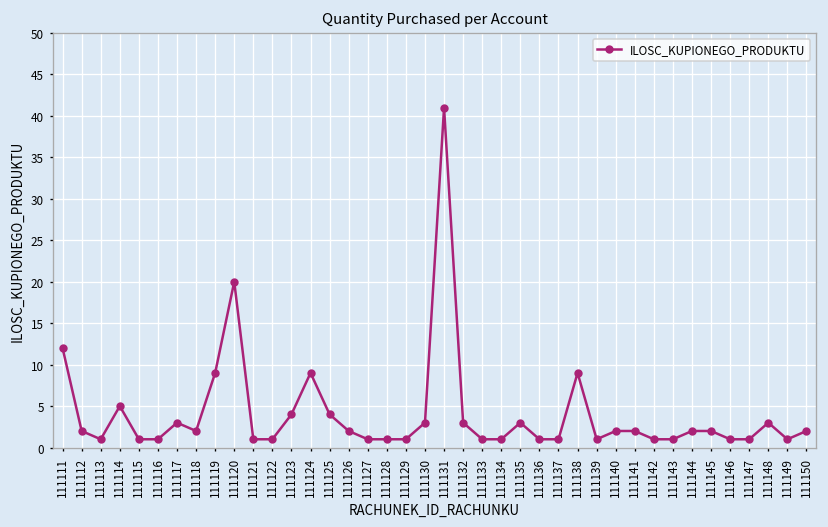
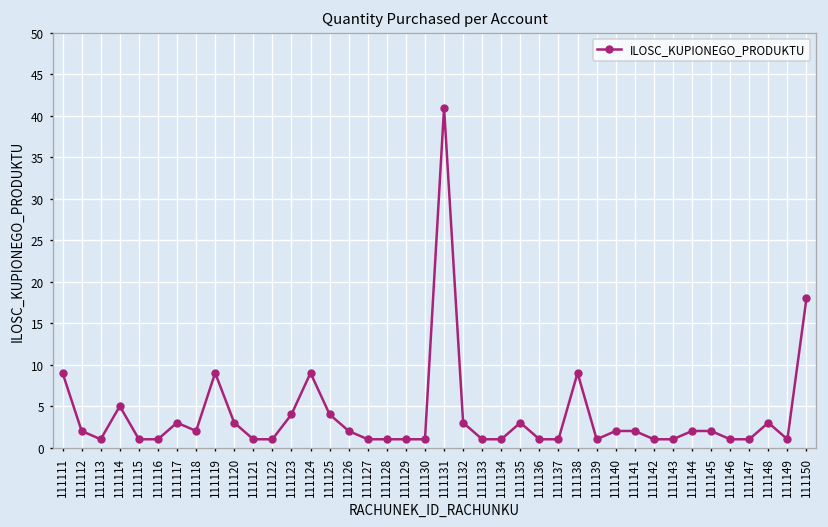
  {
-   "111111": 12,
+   "111111": 9,
    "111112": 2,
    "111113": 1,
    "111114": 5,
    "111115": 1,
    "111116": 1,
    "111117": 3,
    "111118": 2,
    "111119": 9,
-   "111120": 20,
+   "111120": 3,
    "111121": 1,
    "111122": 1,
    "111123": 4,
    "111124": 9,
    "111125": 4,
    "111126": 2,
    "111127": 1,
    "111128": 1,
    "111129": 1,
-   "111130": 3,
+   "111130": 1,
    "111131": 41,
    "111132": 3,
    "111133": 1,
    "111134": 1,
    "111135": 3,
    "111136": 1,
    "111137": 1,
    "111138": 9,
    "111139": 1,
    "111140": 2,
    "111141": 2,
    "111142": 1,
    "111143": 1,
    "111144": 2,
    "111145": 2,
    "111146": 1,
    "111147": 1,
    "111148": 3,
    "111149": 1,
-   "111150": 2
+   "111150": 18
  }
